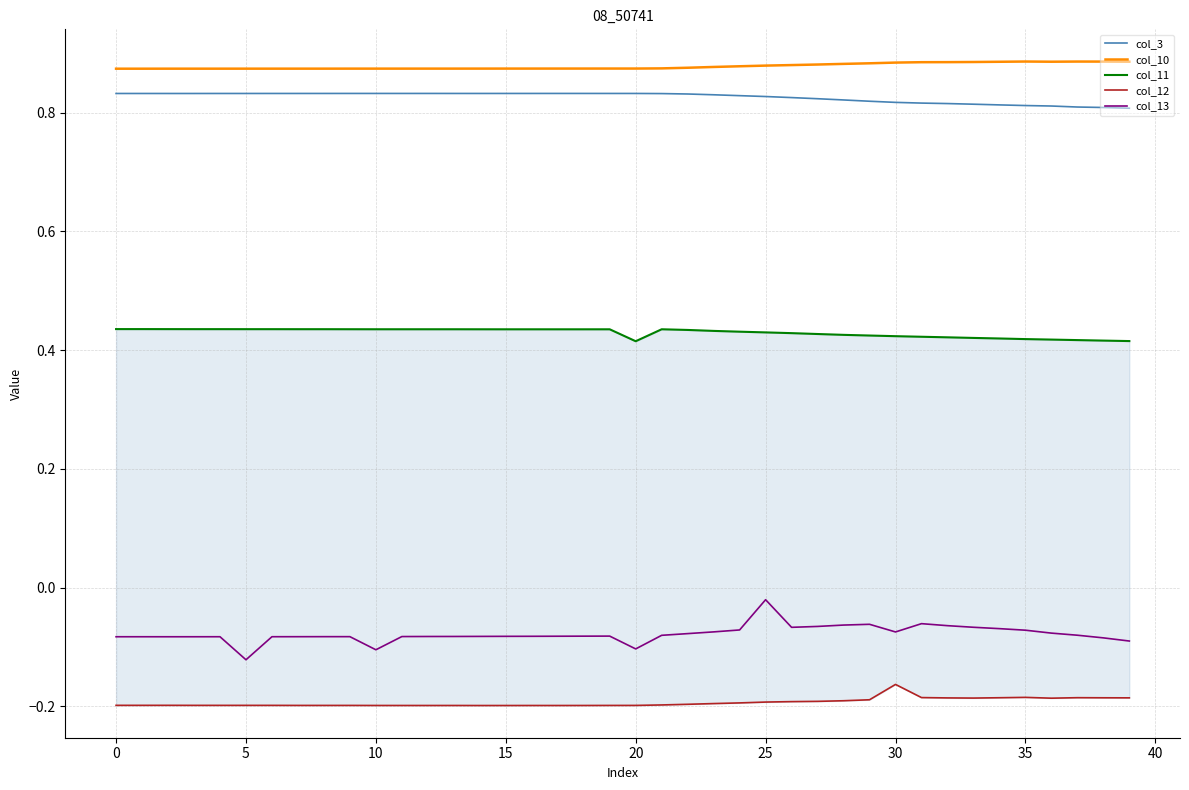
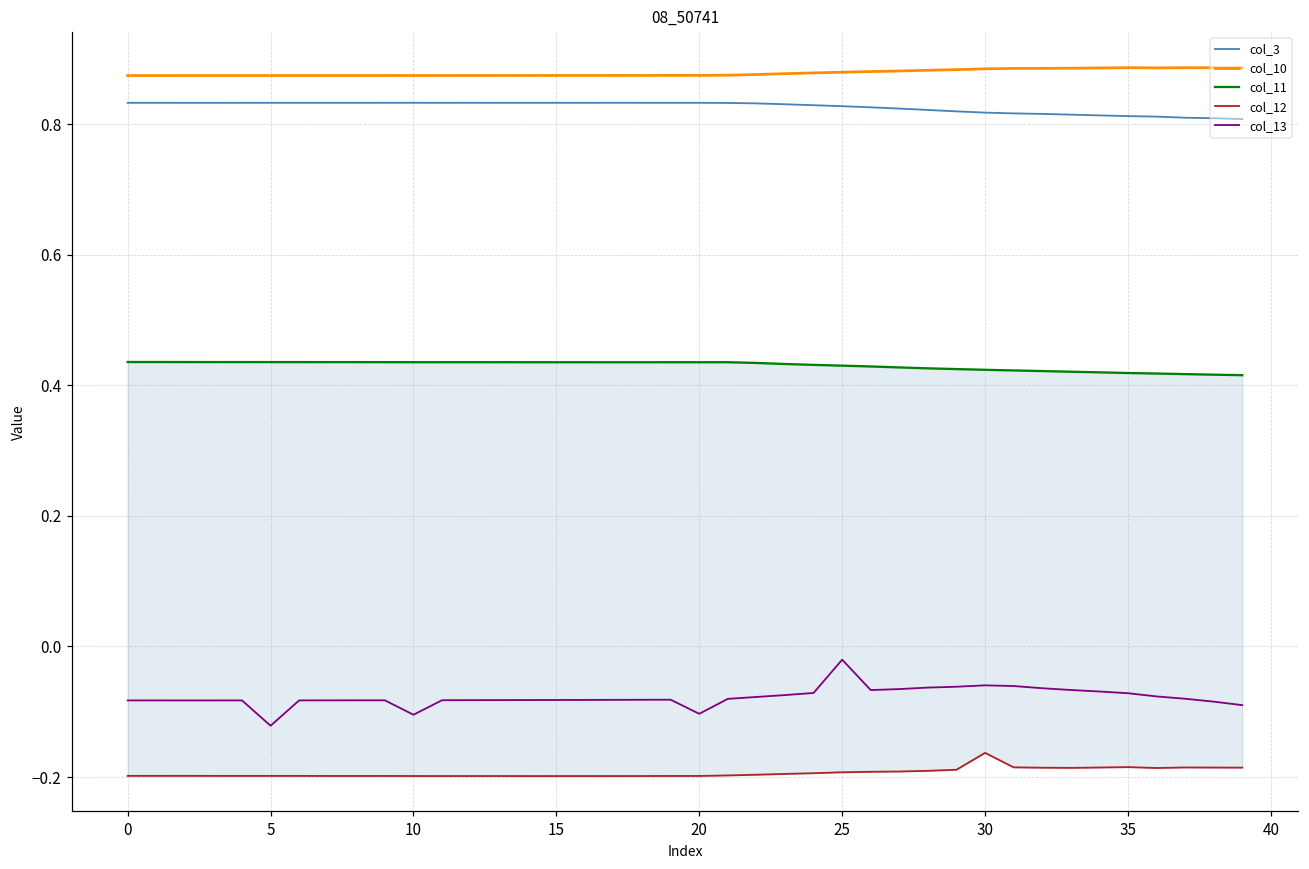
  {
    "col_3": {
      "0": 0.83,
      "5": 0.83,
      "10": 0.83,
      "15": 0.83,
      "20": 0.83,
      "25": 0.83,
      "30": 0.82,
      "35": 0.81
    },
    "col_10": {
      "0": 0.87,
      "5": 0.87,
      "10": 0.87,
      "15": 0.87,
      "20": 0.87,
      "25": 0.88,
      "30": 0.88,
      "35": 0.89
    },
    "col_11": {
      "0": 0.44,
      "5": 0.44,
      "10": 0.44,
      "15": 0.44,
-     "20": 0.42,
+     "20": 0.44,
      "25": 0.43,
      "30": 0.42,
      "35": 0.42
    },
    "col_12": {
      "0": -0.20,
      "5": -0.20,
      "10": -0.20,
      "15": -0.20,
      "20": -0.20,
      "25": -0.19,
      "30": -0.16,
      "35": -0.18
    },
    "col_13": {
      "0": -0.08,
      "5": -0.12,
      "10": -0.10,
      "15": -0.08,
      "20": -0.10,
      "25": -0.02,
-     "30": -0.07,
+     "30": -0.06,
      "35": -0.07
    }
  }
